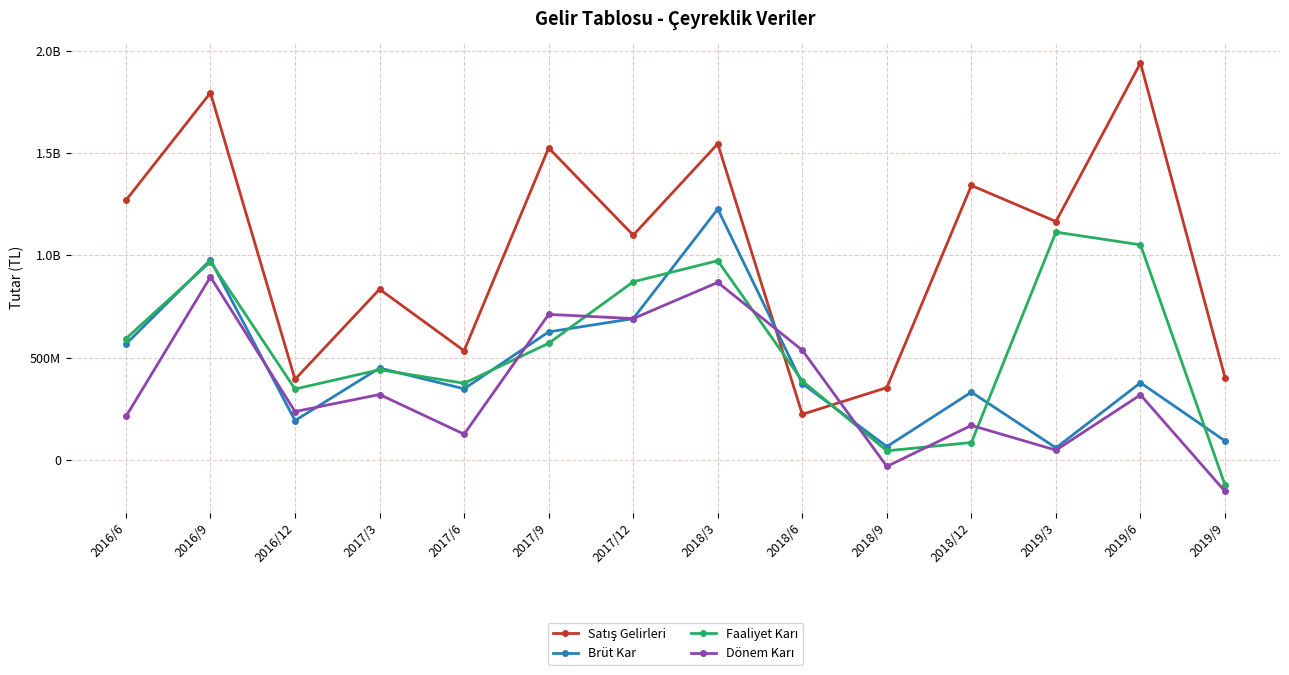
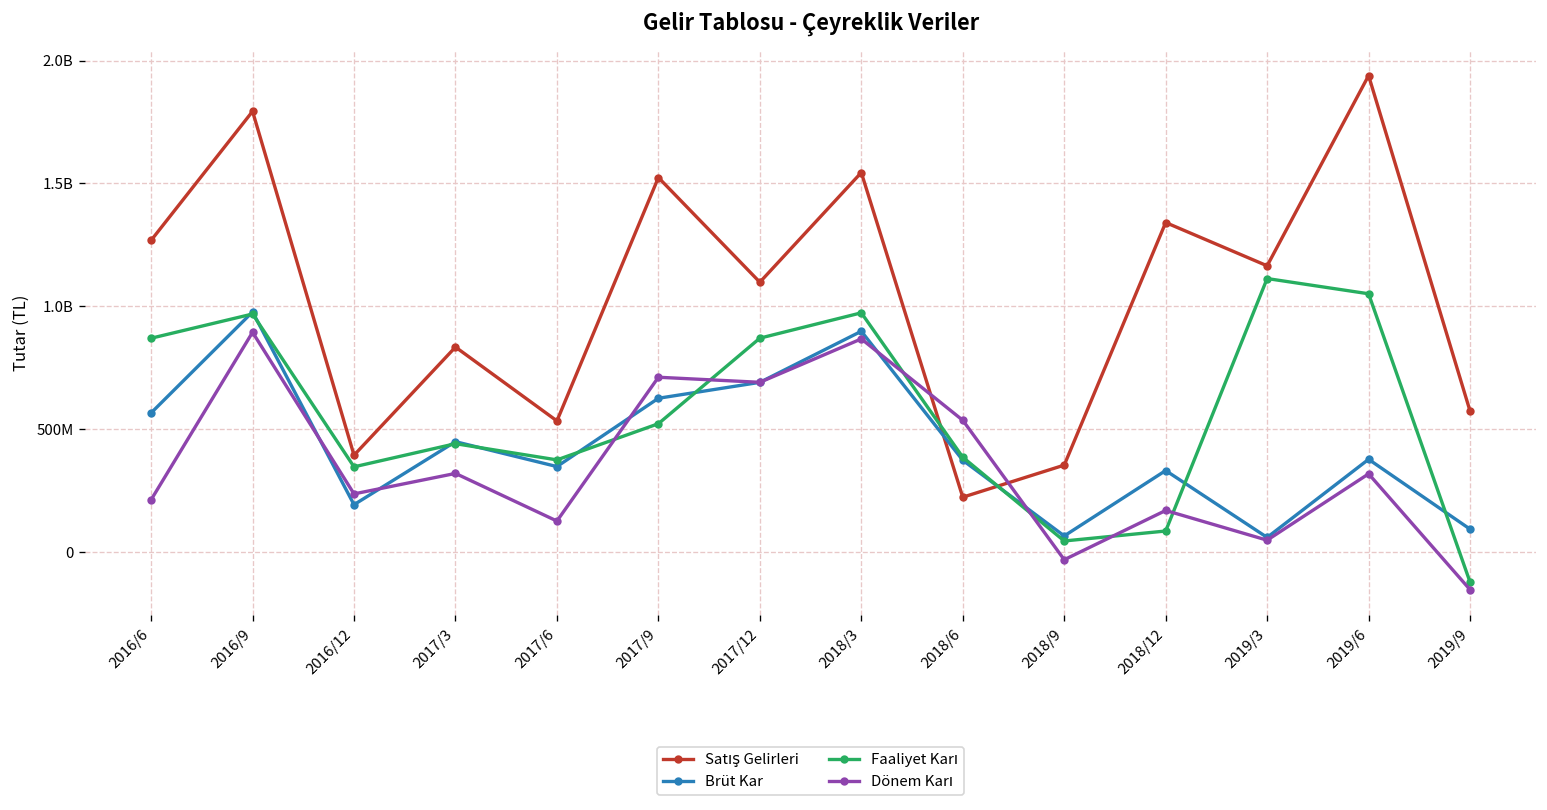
  {
    "Satış Gelirleri": {
      "2016/6": 1270000000,
      "2016/9": 1790000000,
      "2016/12": 390000000,
      "2017/3": 830000000,
      "2017/6": 530000000,
      "2017/9": 1520000000,
      "2017/12": 1100000000,
      "2018/3": 1540000000,
      "2018/6": 220000000,
      "2018/9": 350000000,
      "2018/12": 1340000000,
      "2019/3": 1160000000,
      "2019/6": 1940000000,
-     "2019/9": 400000000
+     "2019/9": 570000000
    },
    "Brüt Kar": {
      "2016/6": 570000000,
      "2016/12": 190000000,
      "2017/6": 350000000,
      "2017/9": 630000000,
-     "2018/3": 1230000000,
+     "2018/3": 900000000,
      "2018/9": 70000000,
      "2018/12": 330000000,
      "2019/6": 380000000,
      "2019/9": 90000000
    },
    "Faaliyet Karı": {
-     "2016/6": 590000000,
+     "2016/6": 870000000,
      "2016/12": 350000000,
      "2017/6": 370000000,
-     "2017/9": 570000000,
+     "2017/9": 520000000,
      "2017/12": 870000000,
      "2018/3": 970000000,
      "2018/9": 40000000,
      "2018/12": 90000000,
      "2019/3": 1110000000,
      "2019/6": 1050000000,
      "2019/9": -120000000
    },
    "Dönem Karı": {
      "2016/6": 210000000,
      "2016/9": 890000000,
      "2016/12": 240000000,
      "2017/3": 320000000,
      "2017/6": 130000000,
      "2017/9": 710000000,
      "2018/3": 870000000,
      "2018/6": 540000000,
      "2018/9": -30000000,
      "2018/12": 170000000,
      "2019/6": 320000000,
      "2019/9": -150000000
    }
  }
